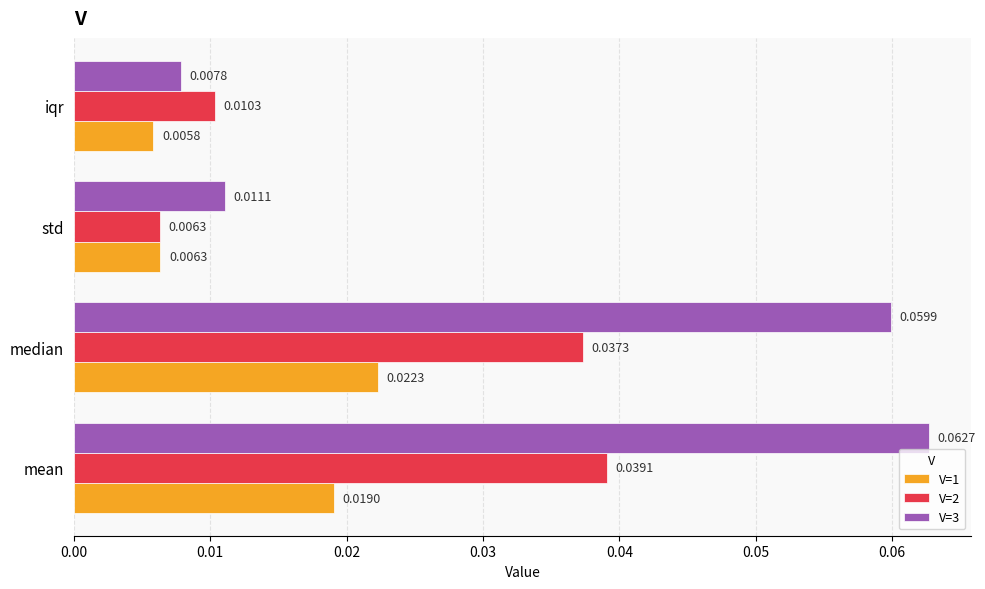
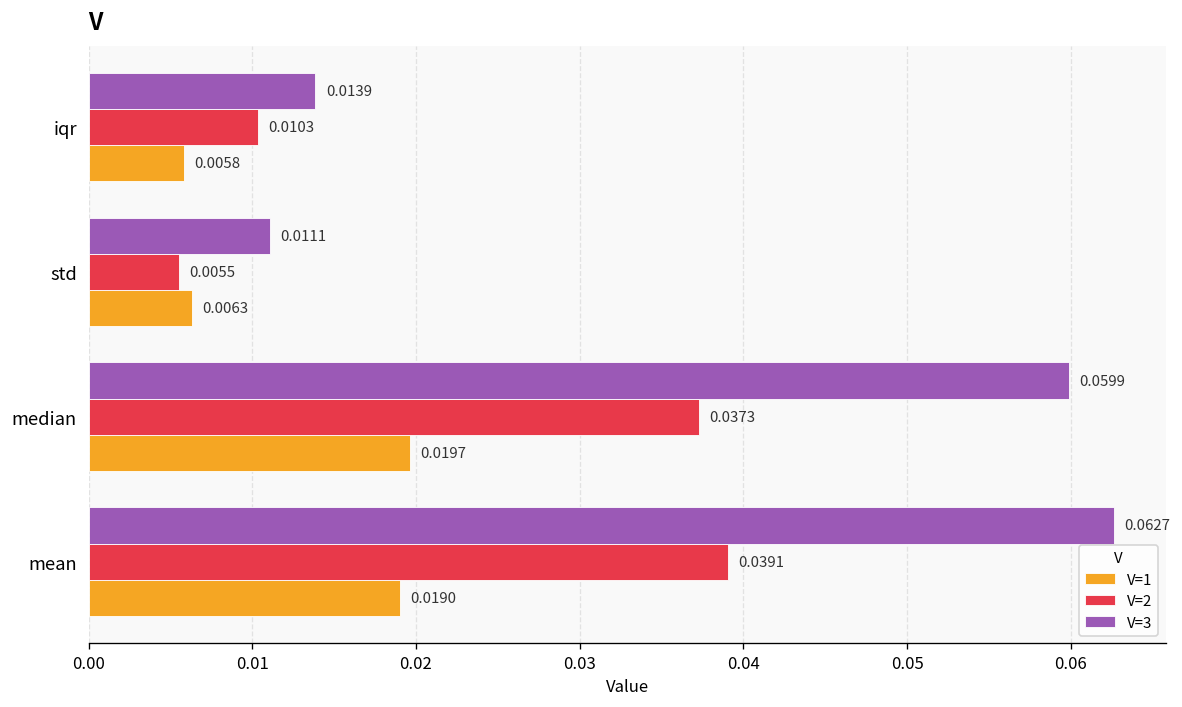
  {
    "V=1": {
      "iqr": 0.0058,
      "std": 0.0063,
-     "median": 0.0223,
+     "median": 0.0197,
      "mean": 0.0190
    },
    "V=2": {
      "iqr": 0.0103,
-     "std": 0.0063,
+     "std": 0.0055,
      "median": 0.0373,
      "mean": 0.0391
    },
    "V=3": {
-     "iqr": 0.0078,
+     "iqr": 0.0139,
      "std": 0.0111,
      "median": 0.0599,
      "mean": 0.0627
    }
  }
